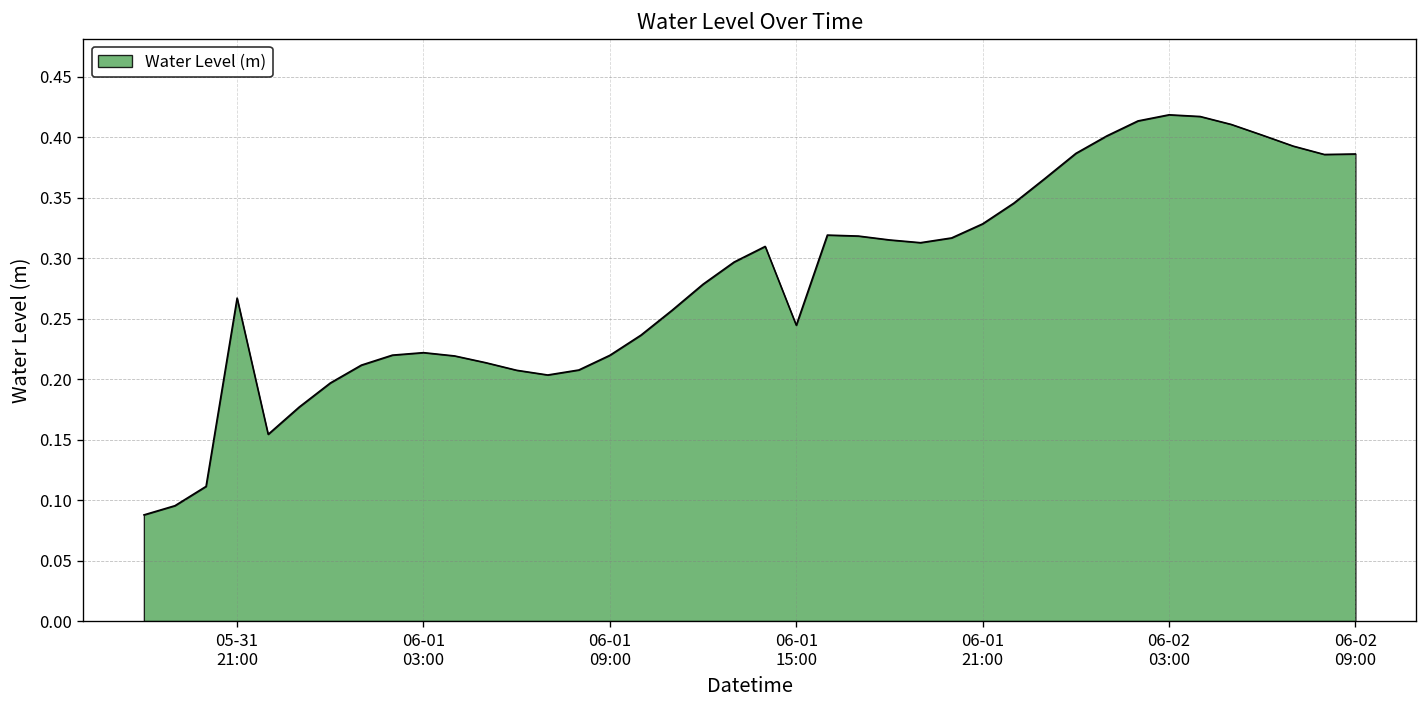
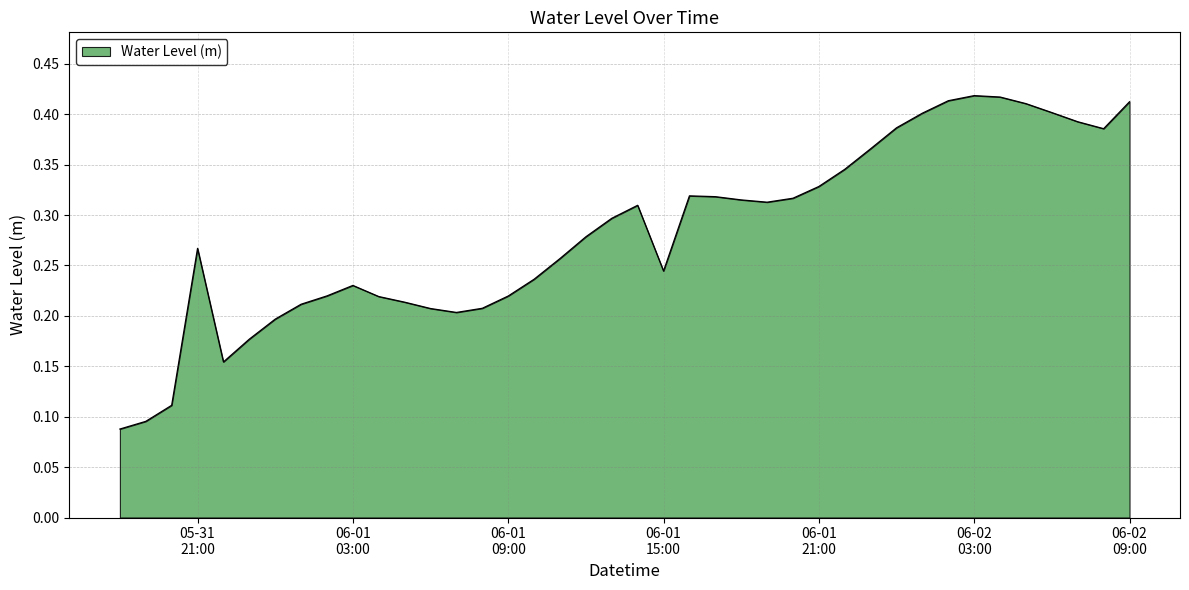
  {
    "05-31 21:00": 0.267,
-   "06-01 03:00": 0.222,
+   "06-01 03:00": 0.230,
    "06-01 09:00": 0.220,
    "06-01 15:00": 0.244,
    "06-01 21:00": 0.328,
    "06-02 03:00": 0.418,
-   "06-02 09:00": 0.386
+   "06-02 09:00": 0.412
  }
